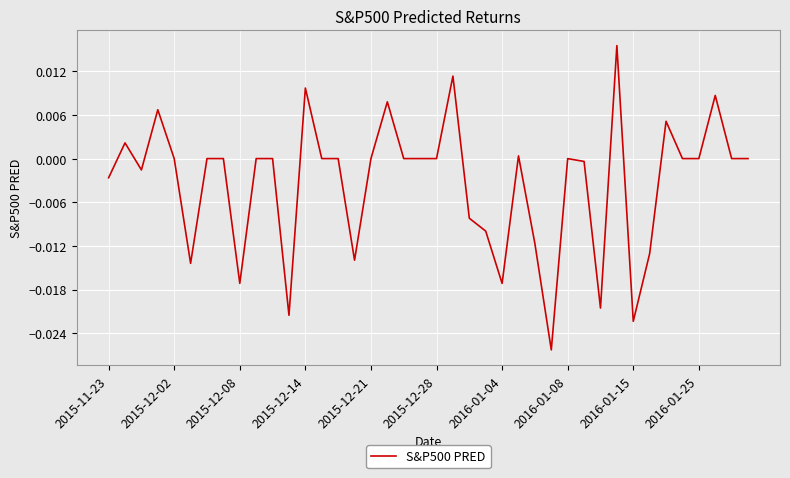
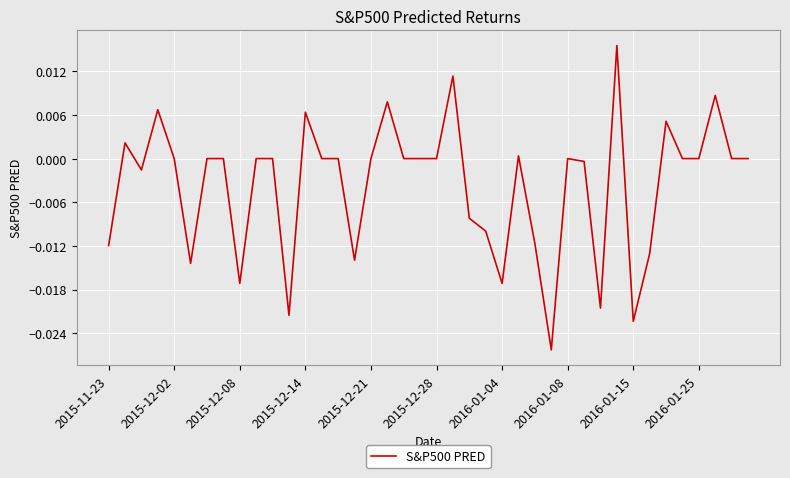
  {
-   "2015-11-23": -0.003,
+   "2015-11-23": -0.012,
    "2015-12-02": 0.000,
    "2015-12-08": -0.017,
-   "2015-12-14": 0.010,
+   "2015-12-14": 0.006,
    "2015-12-21": 0.000,
    "2015-12-28": 0.000,
    "2016-01-04": -0.017,
    "2016-01-08": 0.000,
    "2016-01-15": -0.022,
    "2016-01-25": 0.000
  }
